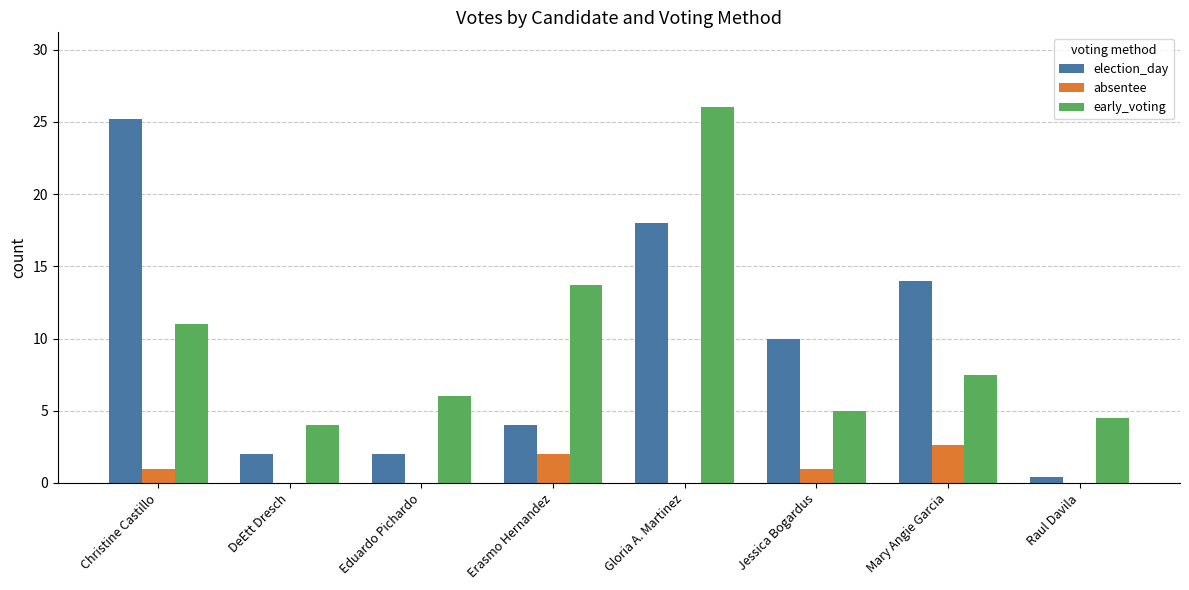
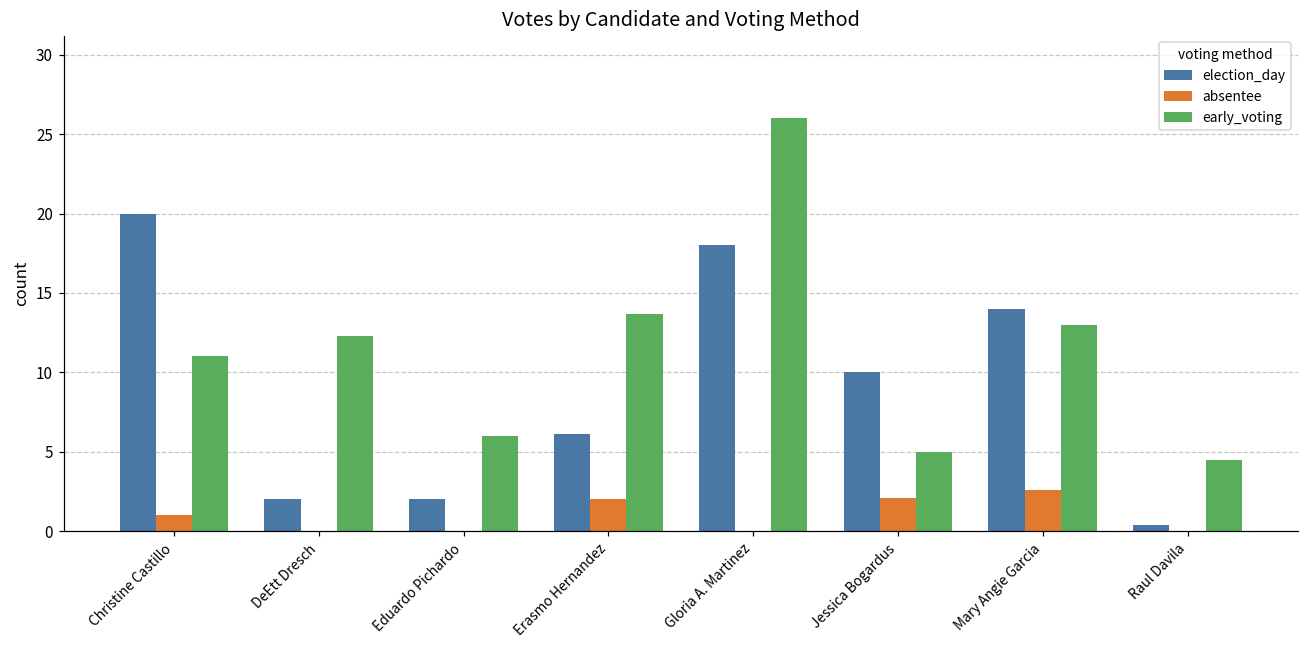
  {
    "election_day": {
-     "Christine Castillo": 25.2,
+     "Christine Castillo": 20.0,
      "DeEtt Dresch": 2.0,
      "Eduardo Pichardo": 2.0,
-     "Erasmo Hernandez": 4.0,
+     "Erasmo Hernandez": 6.1,
      "Gloria A. Martinez": 18.0,
      "Jessica Bogardus": 10.0,
      "Mary Angie Garcia": 14.0,
      "Raul Davila": 0.4
    },
    "absentee": {
      "Christine Castillo": 1.0,
      "DeEtt Dresch": 0.0,
      "Eduardo Pichardo": 0.0,
      "Erasmo Hernandez": 2.0,
      "Gloria A. Martinez": 0.0,
-     "Jessica Bogardus": 1.0,
+     "Jessica Bogardus": 2.1,
      "Mary Angie Garcia": 2.6,
      "Raul Davila": 0.0
    },
    "early_voting": {
      "Christine Castillo": 11.0,
-     "DeEtt Dresch": 4.0,
+     "DeEtt Dresch": 12.3,
      "Eduardo Pichardo": 6.0,
      "Erasmo Hernandez": 13.7,
      "Gloria A. Martinez": 26.0,
      "Jessica Bogardus": 5.0,
-     "Mary Angie Garcia": 7.5,
+     "Mary Angie Garcia": 13.0,
      "Raul Davila": 4.5
    }
  }
